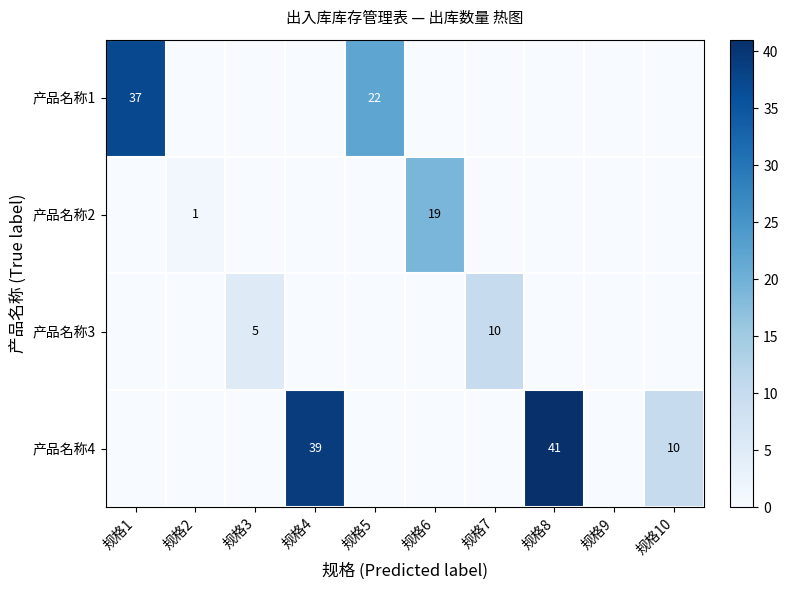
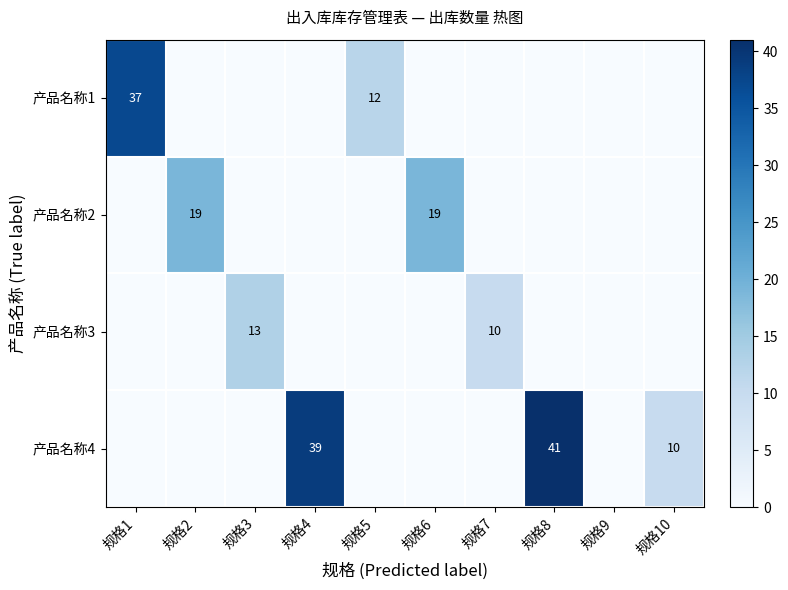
  {
    "产品名称1": {
      "规格1": 37,
-     "规格5": 22
+     "规格5": 12
    },
    "产品名称2": {
-     "规格2": 1,
+     "规格2": 19,
      "规格6": 19
    },
    "产品名称3": {
-     "规格3": 5,
+     "规格3": 13,
      "规格7": 10
    },
    "产品名称4": {
      "规格4": 39,
      "规格8": 41,
      "规格10": 10
    }
  }
